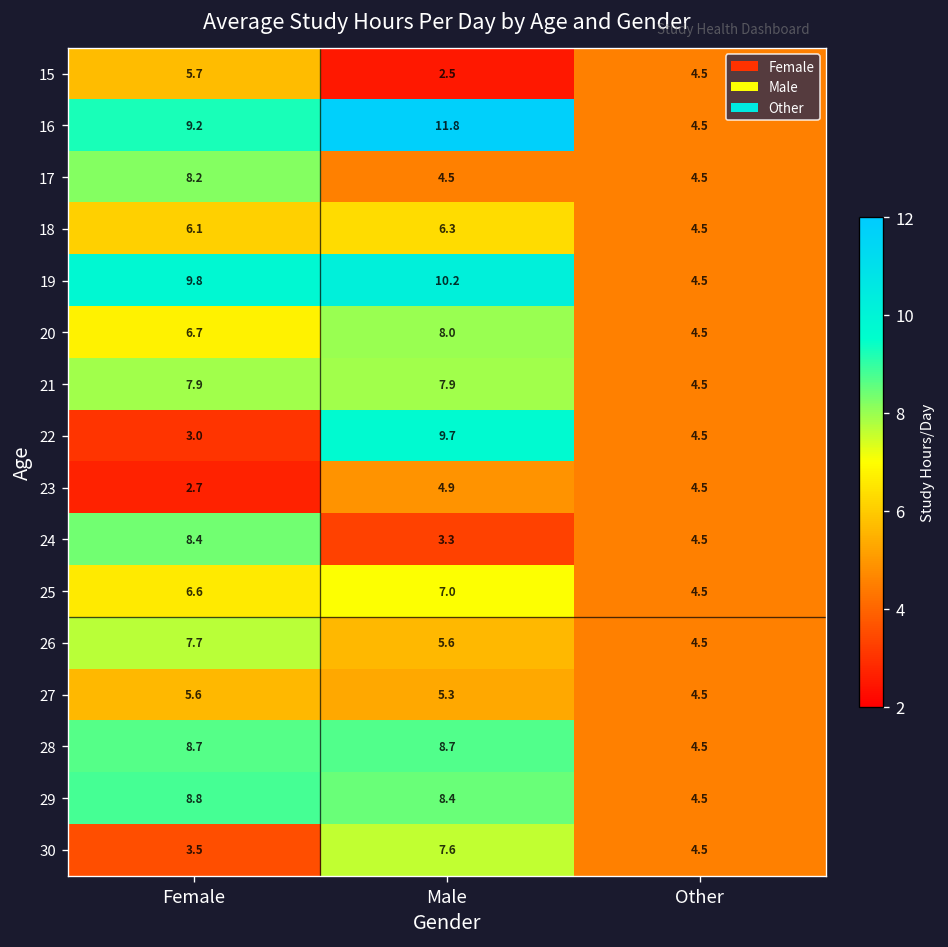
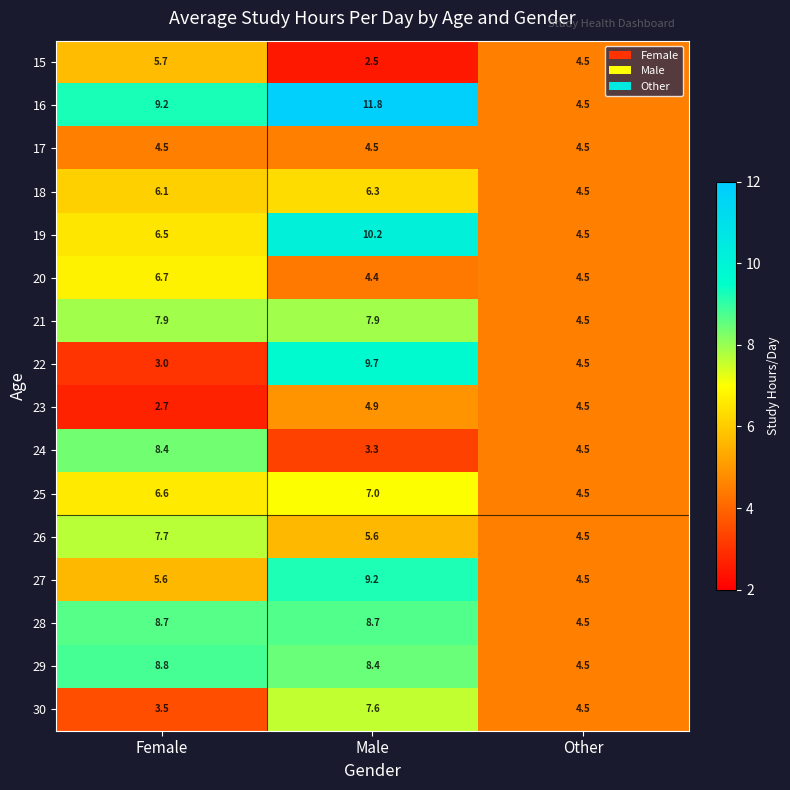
  {
    "15": {
      "Female": 5.7,
      "Male": 2.5,
      "Other": 4.5
    },
    "16": {
      "Female": 9.2,
      "Male": 11.8,
      "Other": 4.5
    },
    "17": {
-     "Female": 8.2,
+     "Female": 4.5,
      "Male": 4.5,
      "Other": 4.5
    },
    "18": {
      "Female": 6.1,
      "Male": 6.3,
      "Other": 4.5
    },
    "19": {
-     "Female": 9.8,
+     "Female": 6.5,
      "Male": 10.2,
      "Other": 4.5
    },
    "20": {
      "Female": 6.7,
-     "Male": 8.0,
+     "Male": 4.4,
      "Other": 4.5
    },
    "21": {
      "Female": 7.9,
      "Male": 7.9,
      "Other": 4.5
    },
    "22": {
      "Female": 3.0,
      "Male": 9.7,
      "Other": 4.5
    },
    "23": {
      "Female": 2.7,
      "Male": 4.9,
      "Other": 4.5
    },
    "24": {
      "Female": 8.4,
      "Male": 3.3,
      "Other": 4.5
    },
    "25": {
      "Female": 6.6,
      "Male": 7.0,
      "Other": 4.5
    },
    "26": {
      "Female": 7.7,
      "Male": 5.6,
      "Other": 4.5
    },
    "27": {
      "Female": 5.6,
-     "Male": 5.3,
+     "Male": 9.2,
      "Other": 4.5
    },
    "28": {
      "Female": 8.7,
      "Male": 8.7,
      "Other": 4.5
    },
    "29": {
      "Female": 8.8,
      "Male": 8.4,
      "Other": 4.5
    },
    "30": {
      "Female": 3.5,
      "Male": 7.6,
      "Other": 4.5
    }
  }
